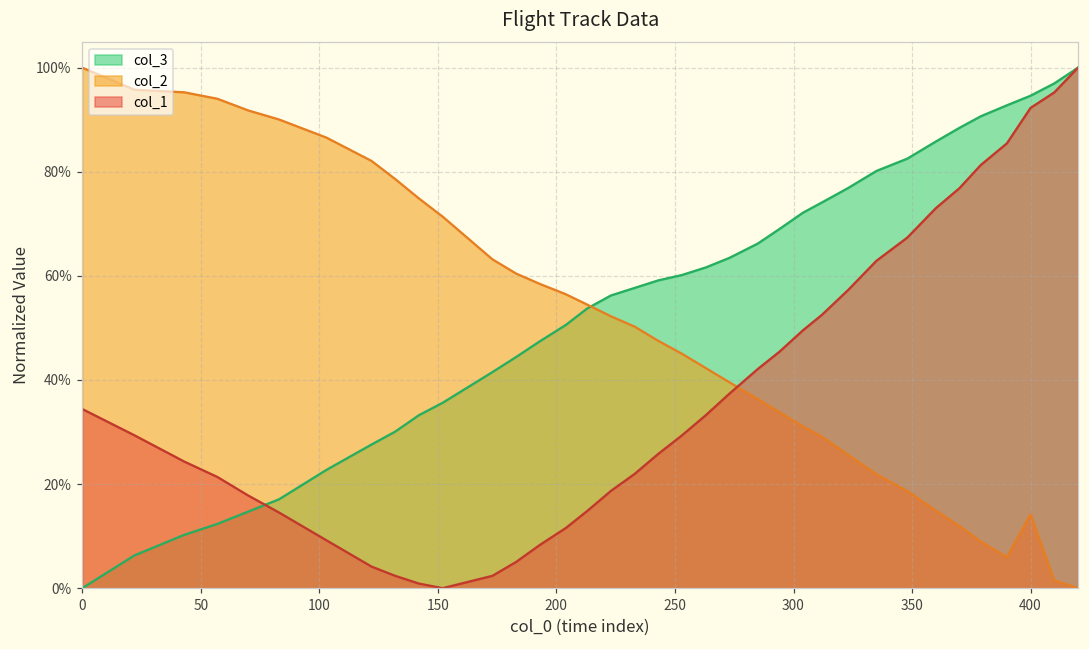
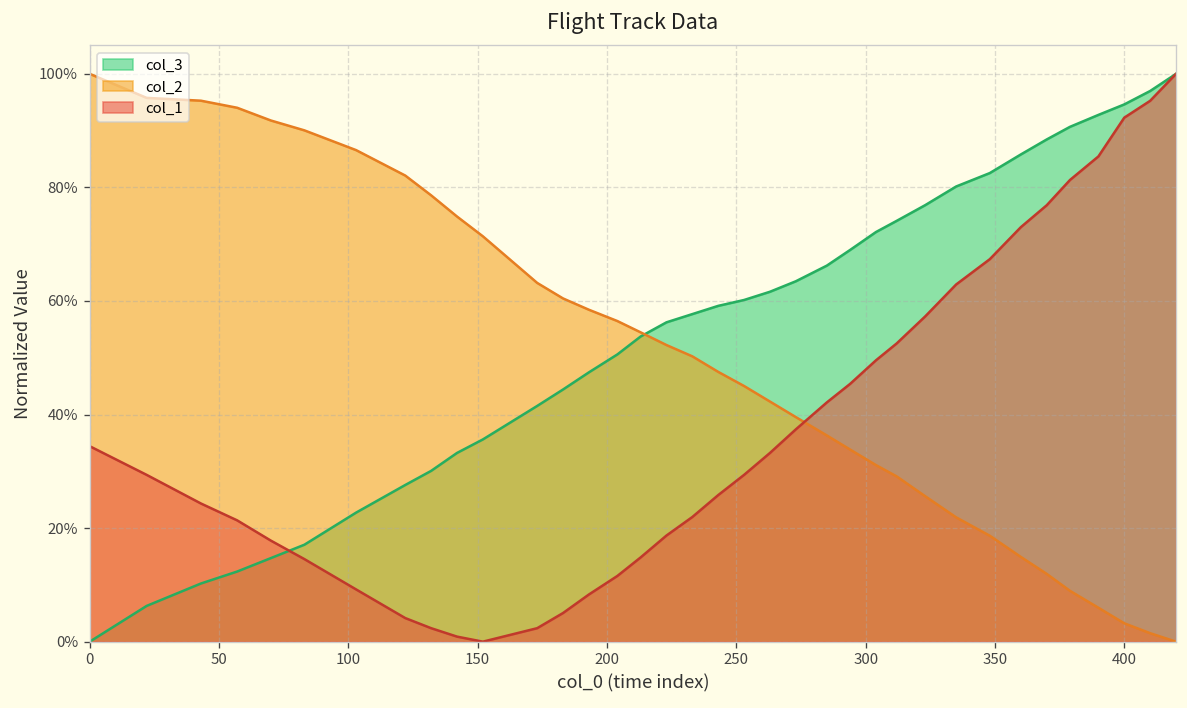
  {
    "col_3": {
      "0": "0%",
      "400": "95%"
    },
    "col_2": {
      "0": "100%",
-     "400": "14%"
+     "400": "3%"
    },
    "col_1": {
      "0": "34%",
      "400": "92%"
    }
  }
